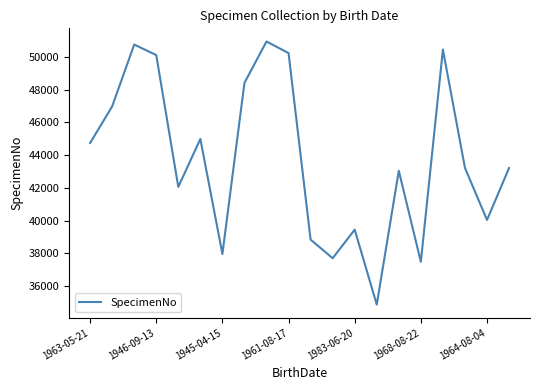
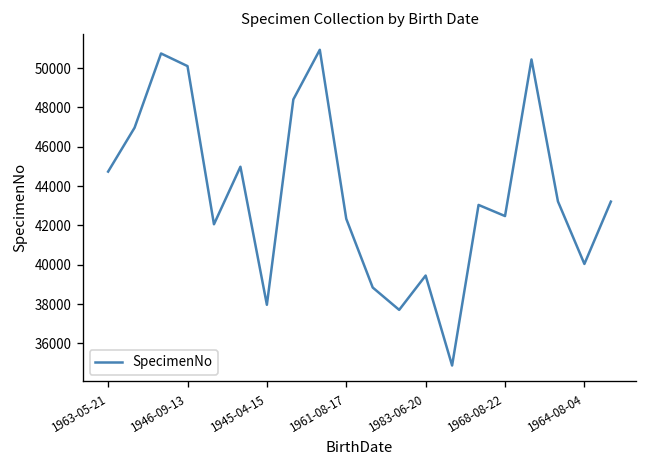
  {
    "1963-05-21": 44700,
    "1945-04-15": 38000,
-   "1961-08-17": 50200,
+   "1961-08-17": 42300,
    "1983-06-20": 39500,
-   "1968-08-22": 37500,
+   "1968-08-22": 42500,
    "1964-08-04": 40000
  }
